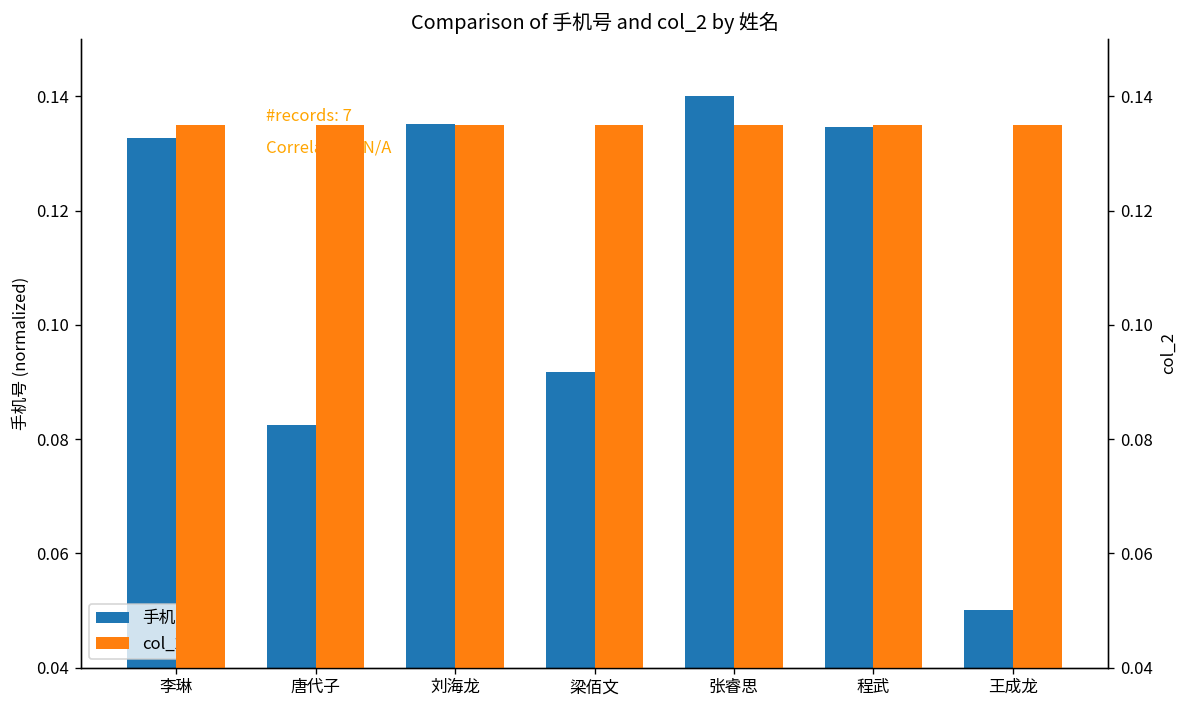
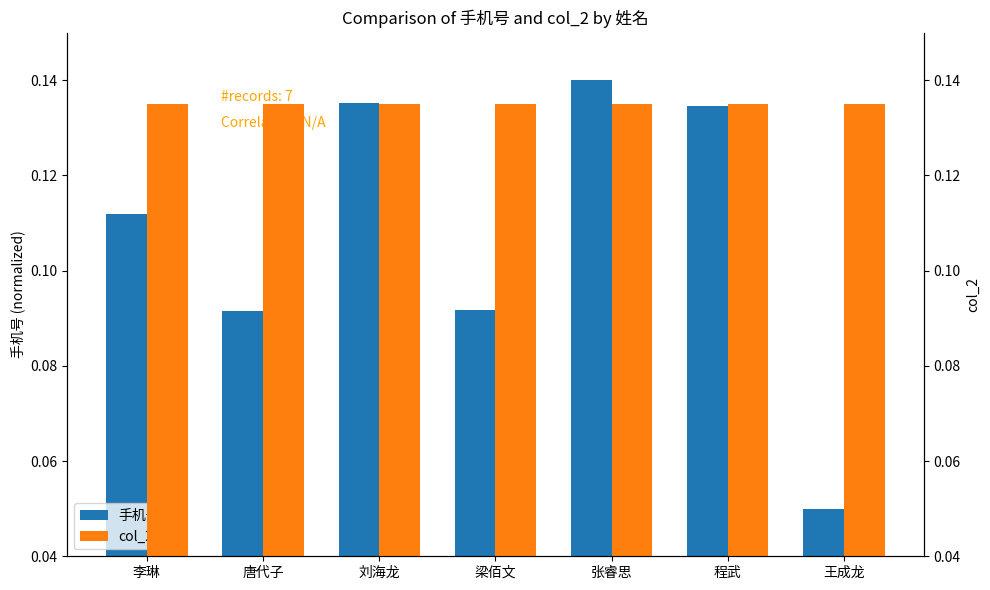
  {
    "手机号": {
-     "李琳": 0.133,
-     "唐代子": 0.083,
+     "李琳": 0.112,
+     "唐代子": 0.091,
      "刘海龙": 0.135,
      "梁佰文": 0.092,
      "张睿思": 0.140,
      "程武": 0.135,
      "王成龙": 0.050
    },
    "col_2": {
      "李琳": 0.135,
      "刘海龙": 0.135,
      "梁佰文": 0.135,
      "张睿思": 0.135,
      "程武": 0.135,
      "王成龙": 0.135
    }
  }
